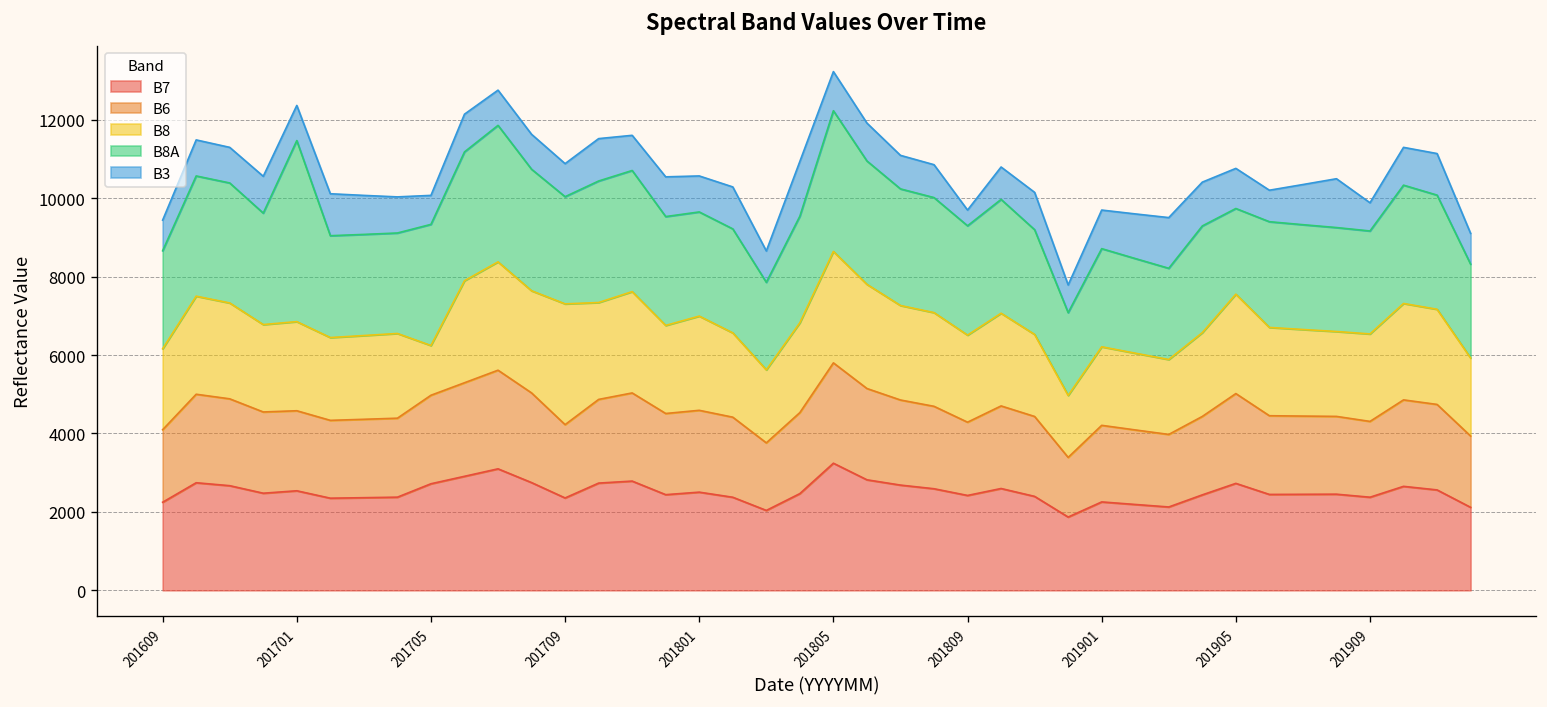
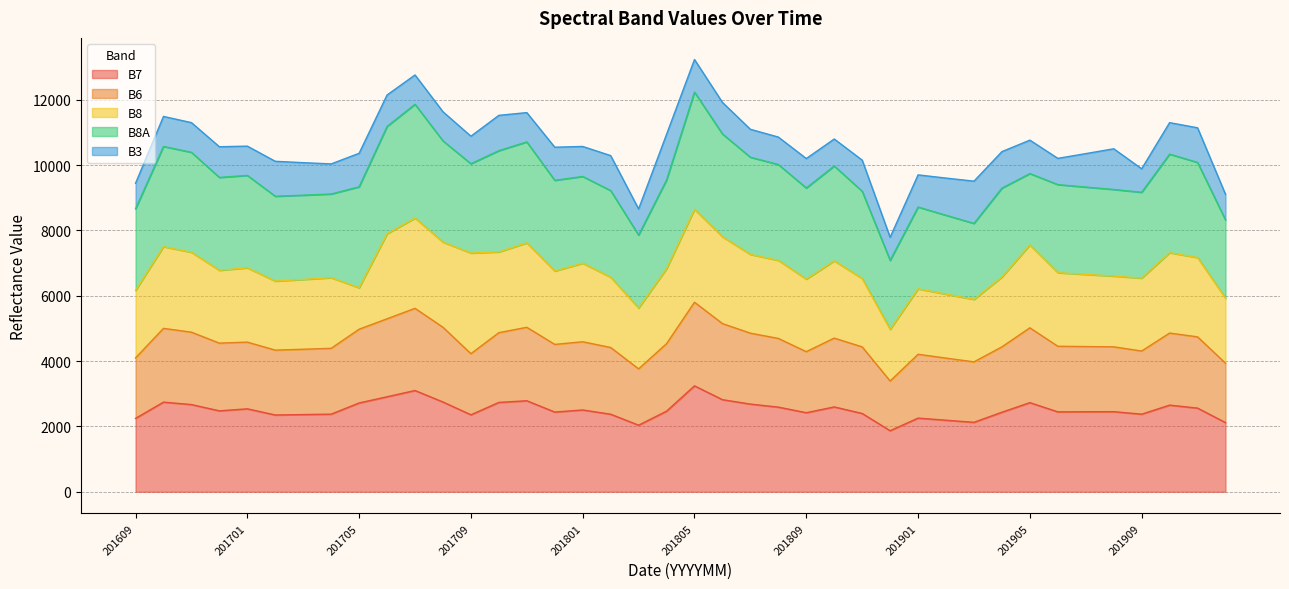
  {
    "B8": {
      "201609": 2100,
      "201701": 2300,
      "201705": 1300,
      "201709": 3100,
      "201801": 2400,
      "201805": 2800,
      "201809": 2200,
      "201901": 2000,
      "201905": 2500,
      "201909": 2200
    },
    "B8A": {
      "201609": 2500,
-     "201701": 4600,
+     "201701": 2800,
      "201705": 3100,
      "201709": 2700,
      "201801": 2700,
      "201805": 3600,
      "201809": 2800,
      "201901": 2500,
      "201905": 2200,
      "201909": 2600
    },
    "B3": {
      "201609": 800,
      "201701": 900,
-     "201705": 700,
+     "201705": 1000,
      "201709": 800,
      "201801": 900,
      "201805": 1000,
-     "201809": 400,
+     "201809": 900,
      "201901": 1000,
      "201905": 1000,
      "201909": 700
    }
  }
